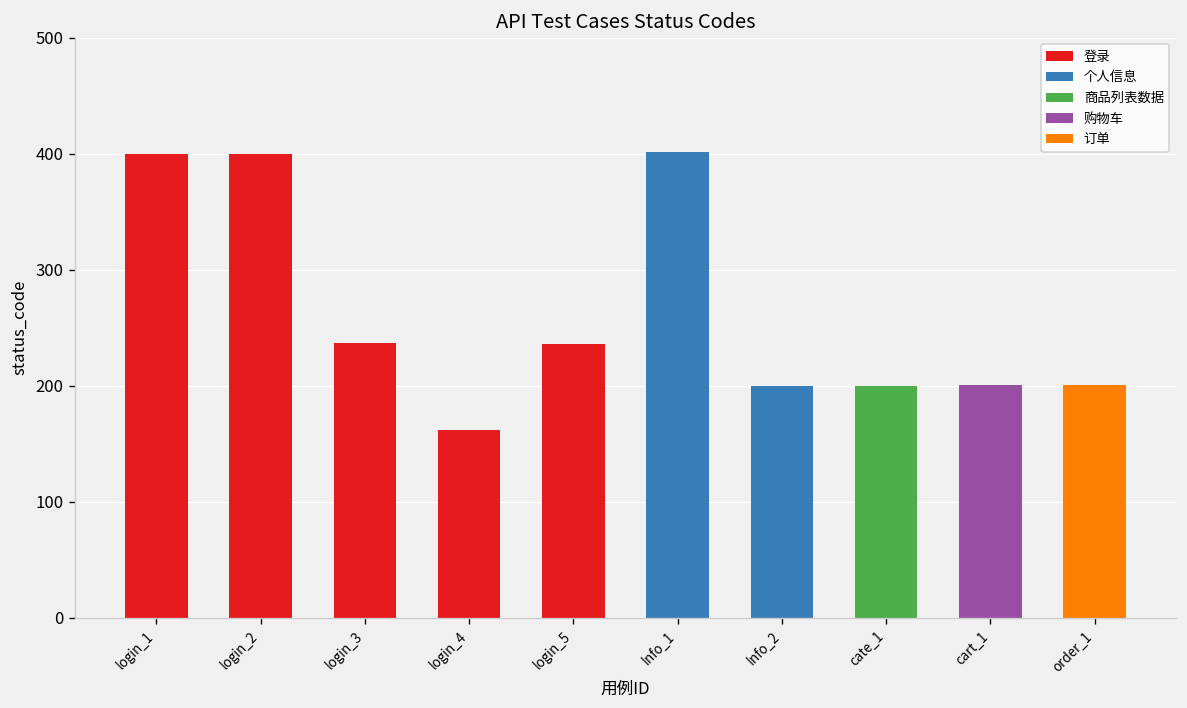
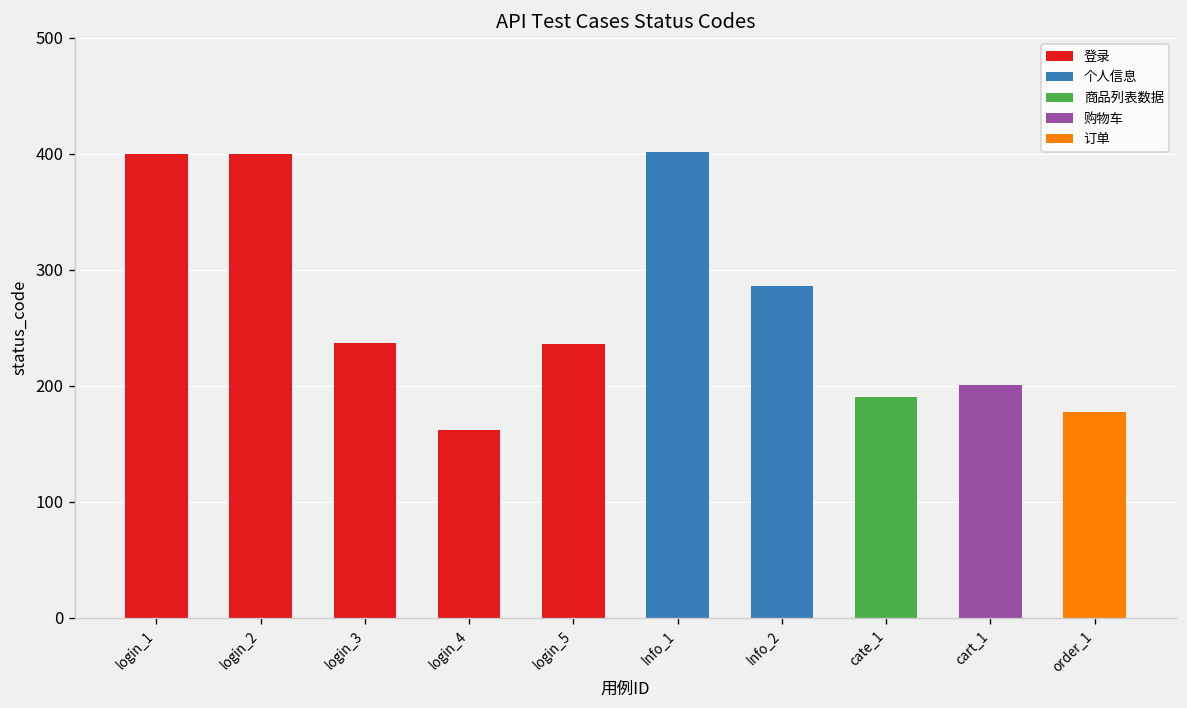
  {
    "login_1": 400,
    "login_2": 400,
    "login_3": 240,
    "login_4": 160,
    "login_5": 240,
    "Info_1": 400,
-   "Info_2": 200,
-   "cate_1": 200,
+   "Info_2": 290,
+   "cate_1": 190,
    "cart_1": 200,
-   "order_1": 200
+   "order_1": 180
  }
